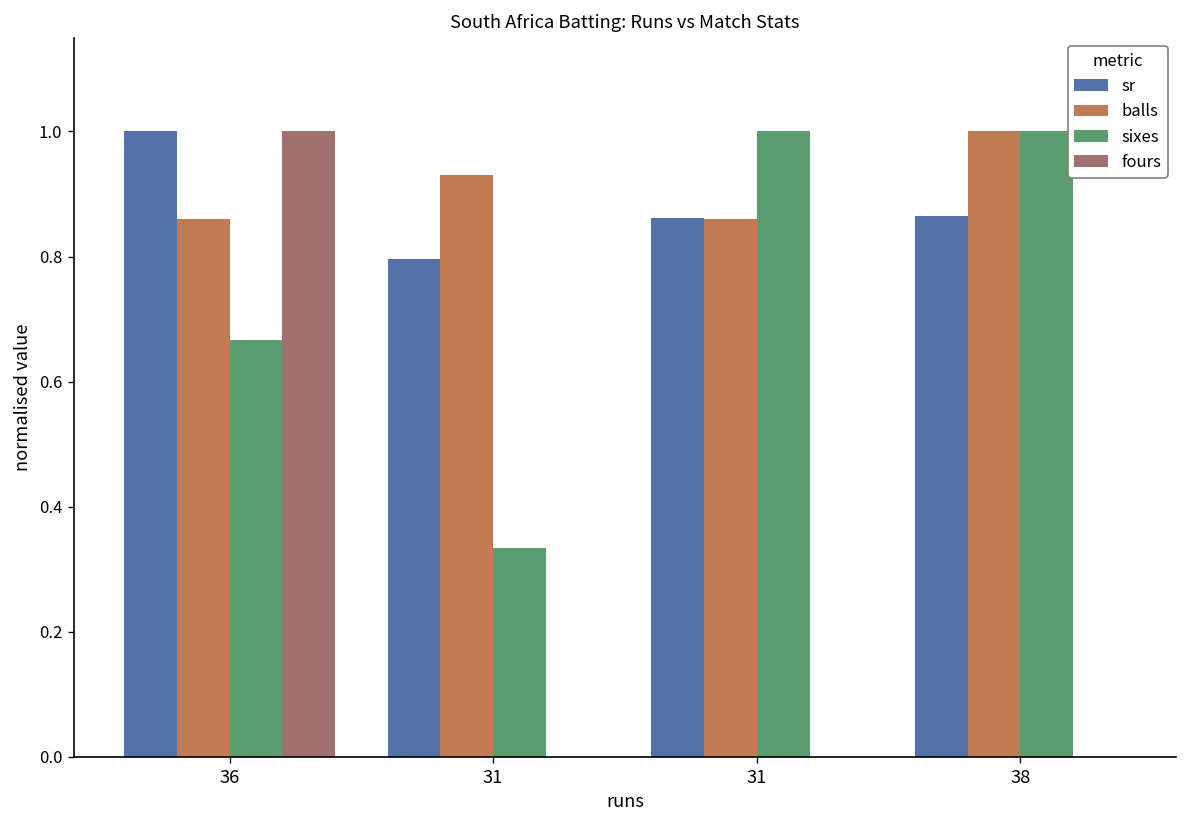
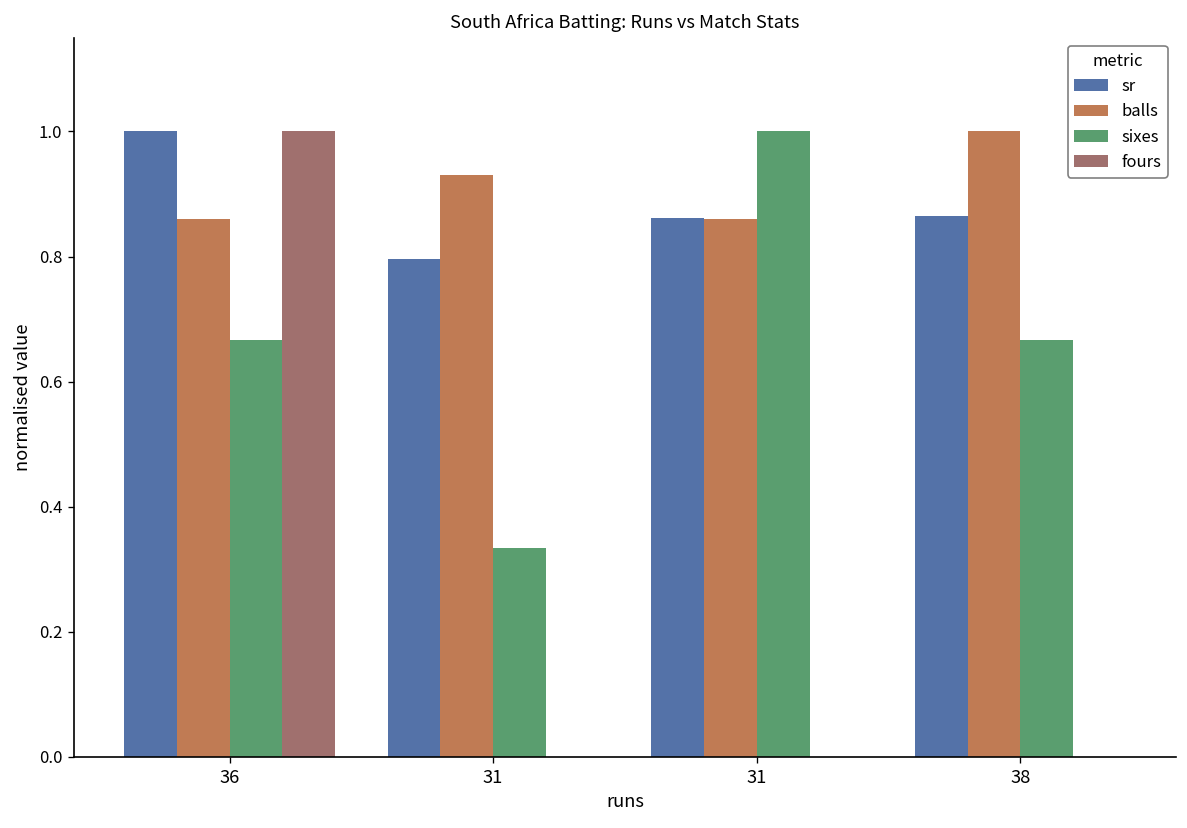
  {
    "sr": {
      "36": 1.00,
      "38": 0.87
    },
    "sixes": {
      "36": 0.67,
-     "38": 1.00
+     "38": 0.67
    }
  }
